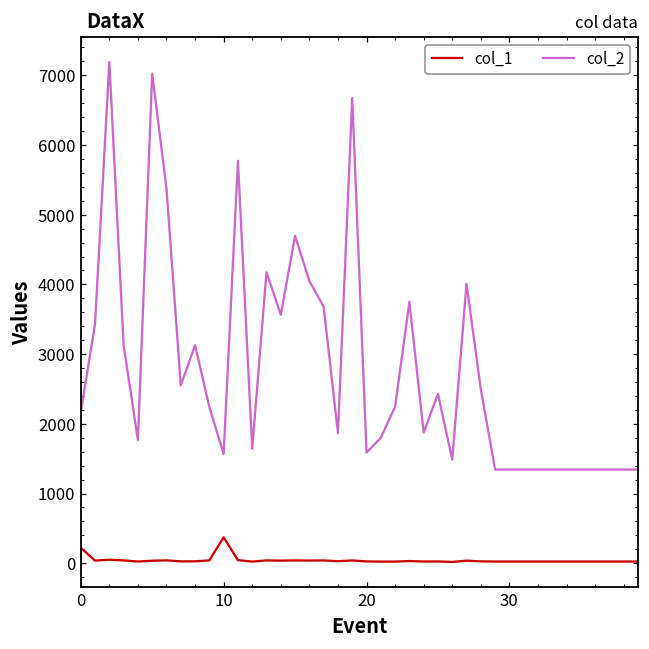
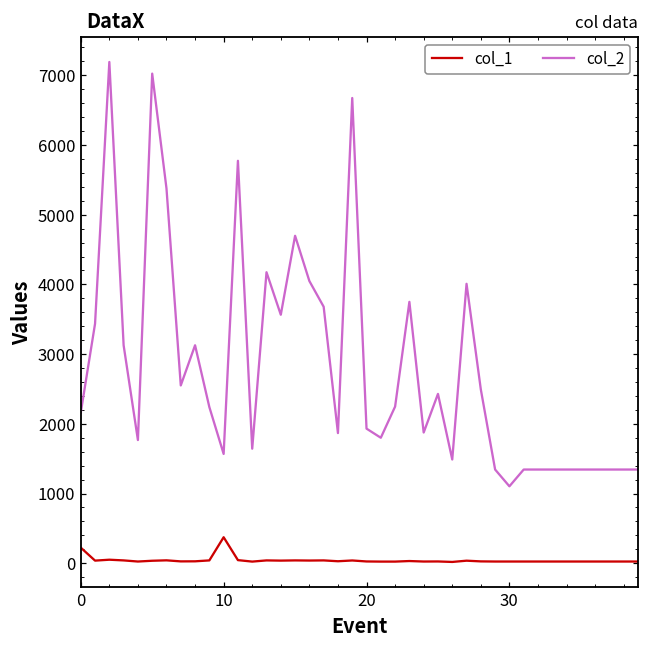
  {
    "col_1": {
      "0": 200,
      "10": 400,
      "20": 0,
      "30": 0
    },
    "col_2": {
      "0": 2200,
      "10": 1600,
-     "20": 1600,
-     "30": 1300
+     "20": 1900,
+     "30": 1100
    }
  }
